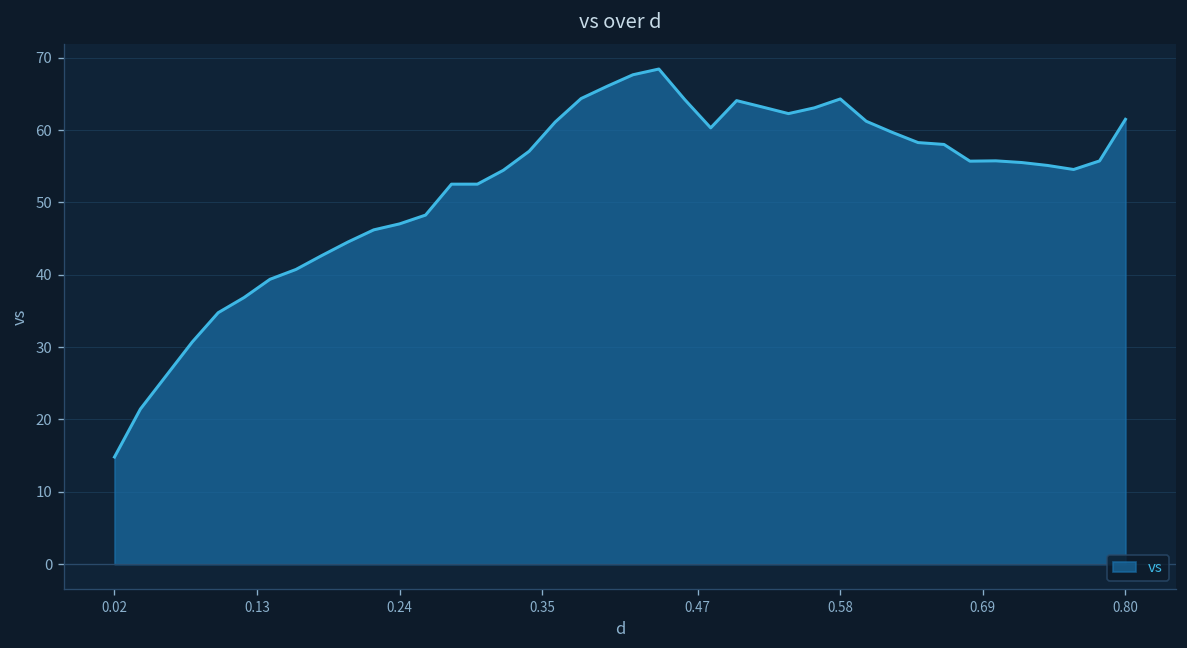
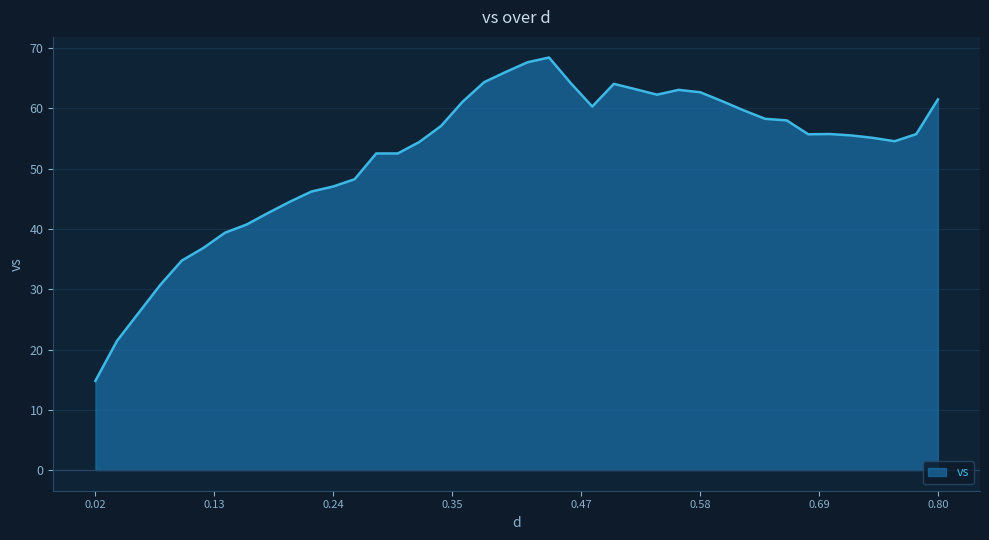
  {
    "0.02": 15,
    "0.24": 47,
-   "0.58": 64,
+   "0.58": 63,
    "0.80": 61
  }
